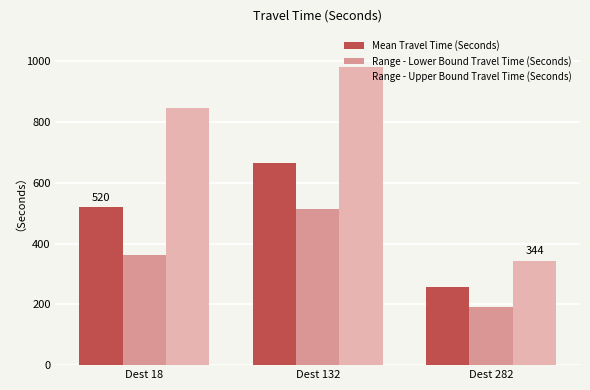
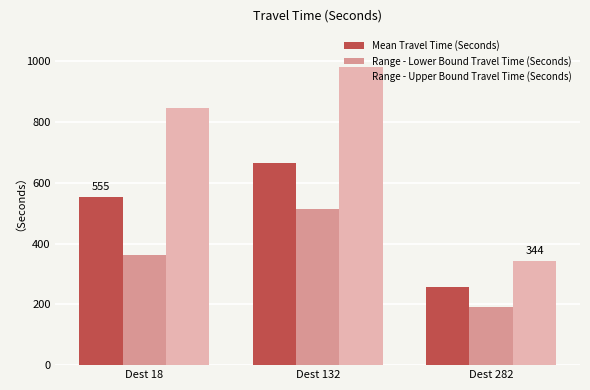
  {
    "Mean Travel Time (Seconds)": {
-     "Dest 18": 520
+     "Dest 18": 555
    }
  }
